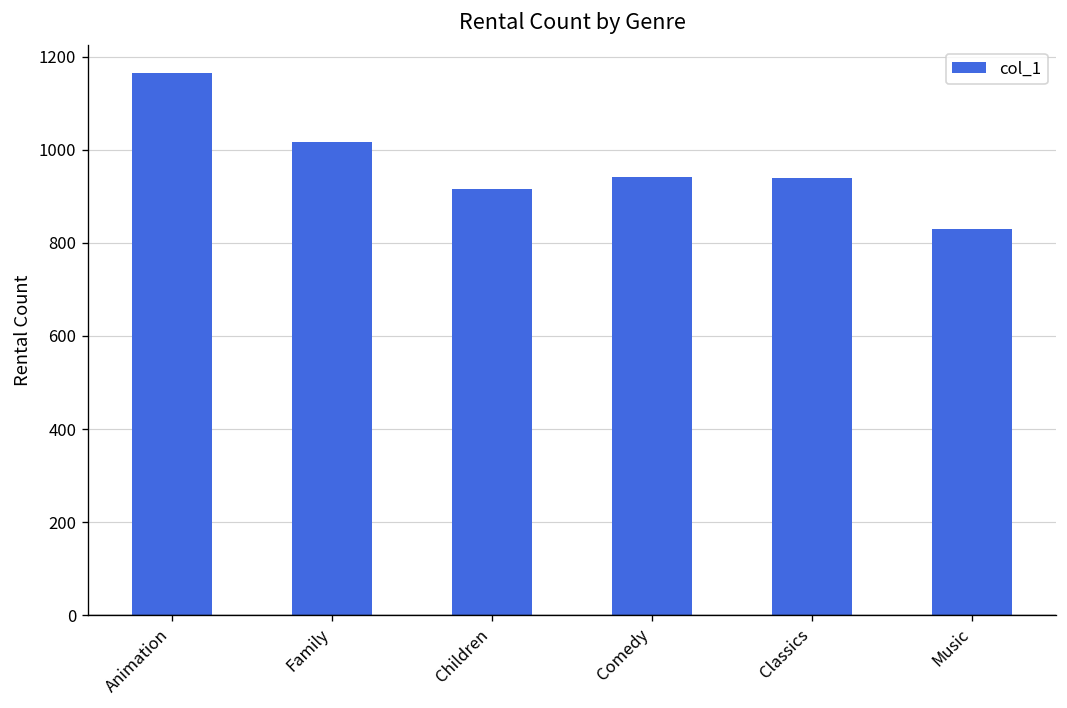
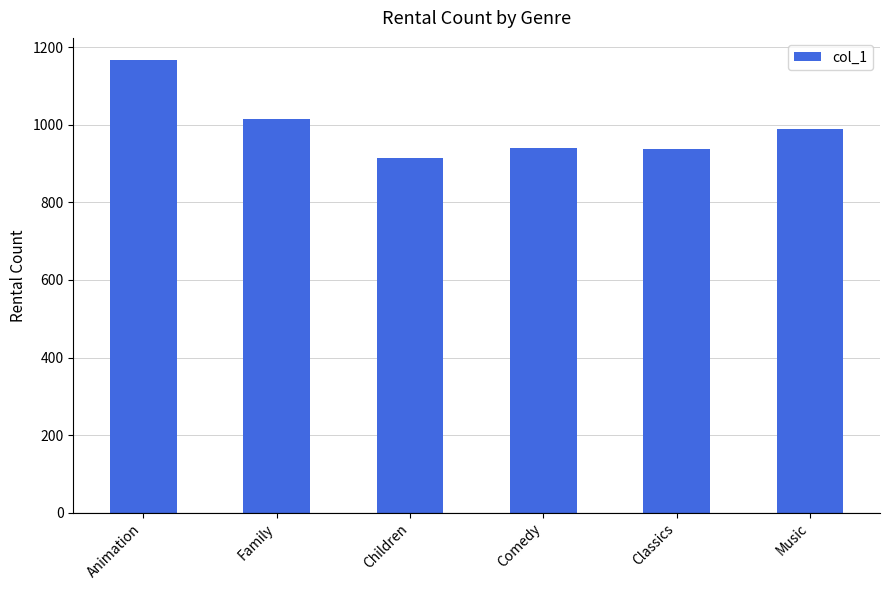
  {
    "Animation": 1170,
    "Family": 1020,
    "Children": 920,
    "Comedy": 940,
    "Classics": 940,
-   "Music": 830
+   "Music": 990
  }
